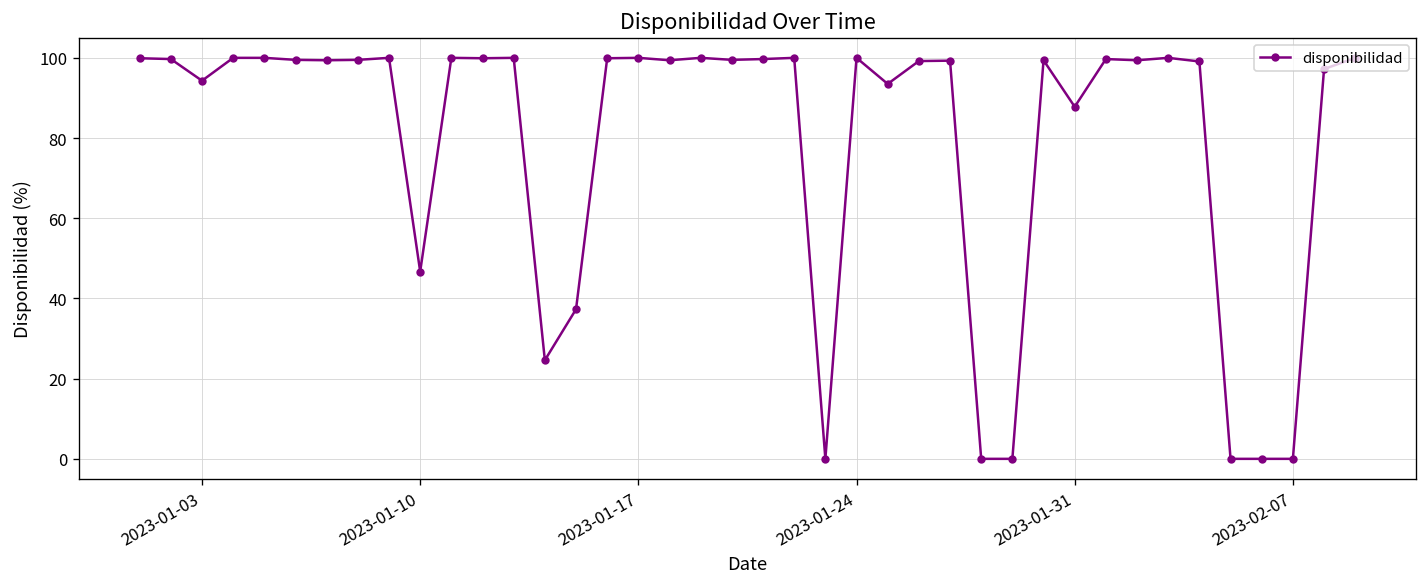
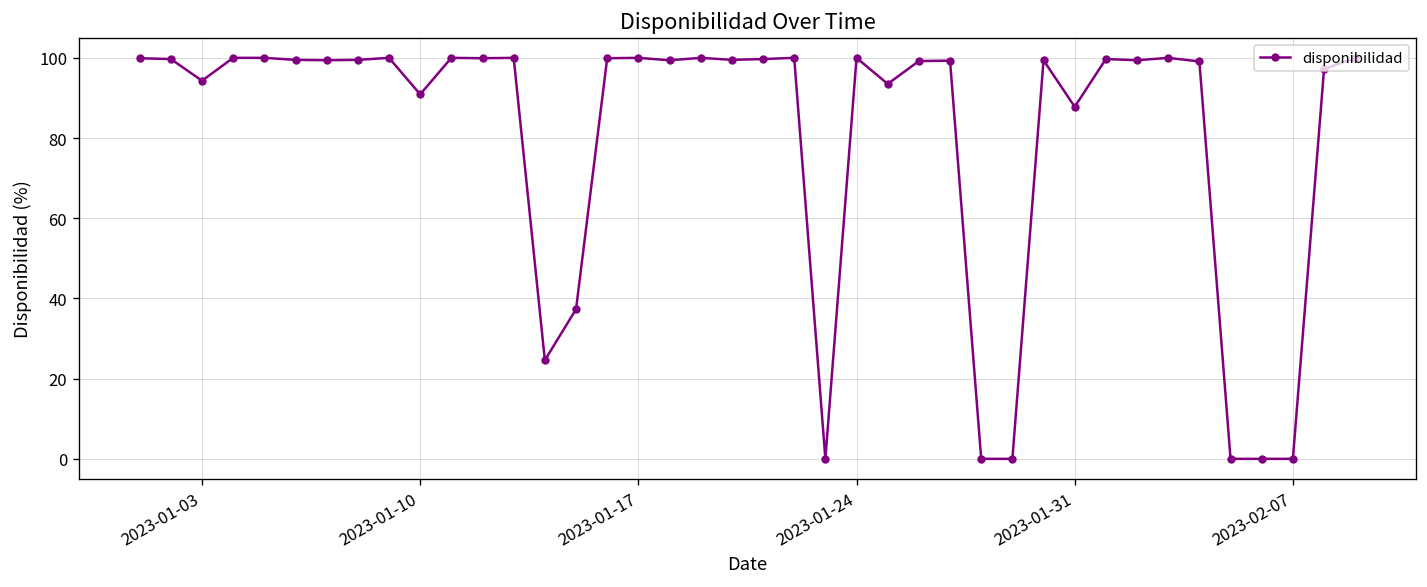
  {
    "2023-01-03": 94,
-   "2023-01-10": 47,
+   "2023-01-10": 91,
    "2023-01-17": 100,
    "2023-01-24": 100,
    "2023-01-31": 88,
    "2023-02-07": 0
  }
